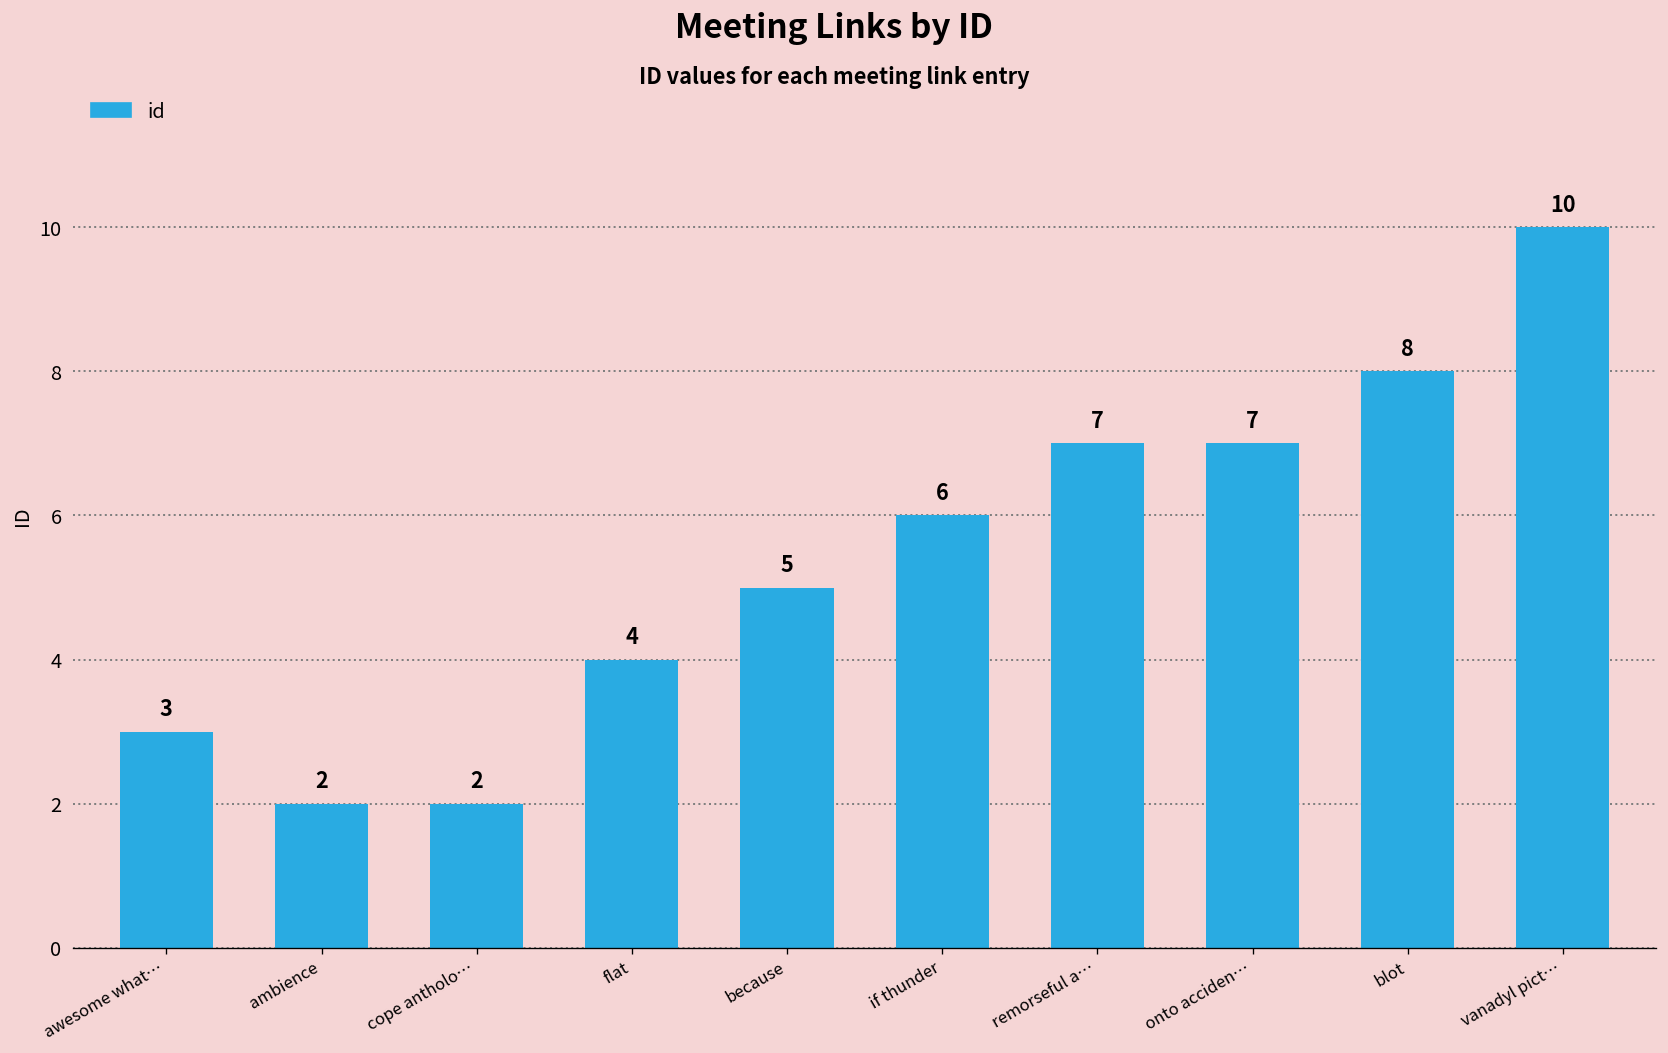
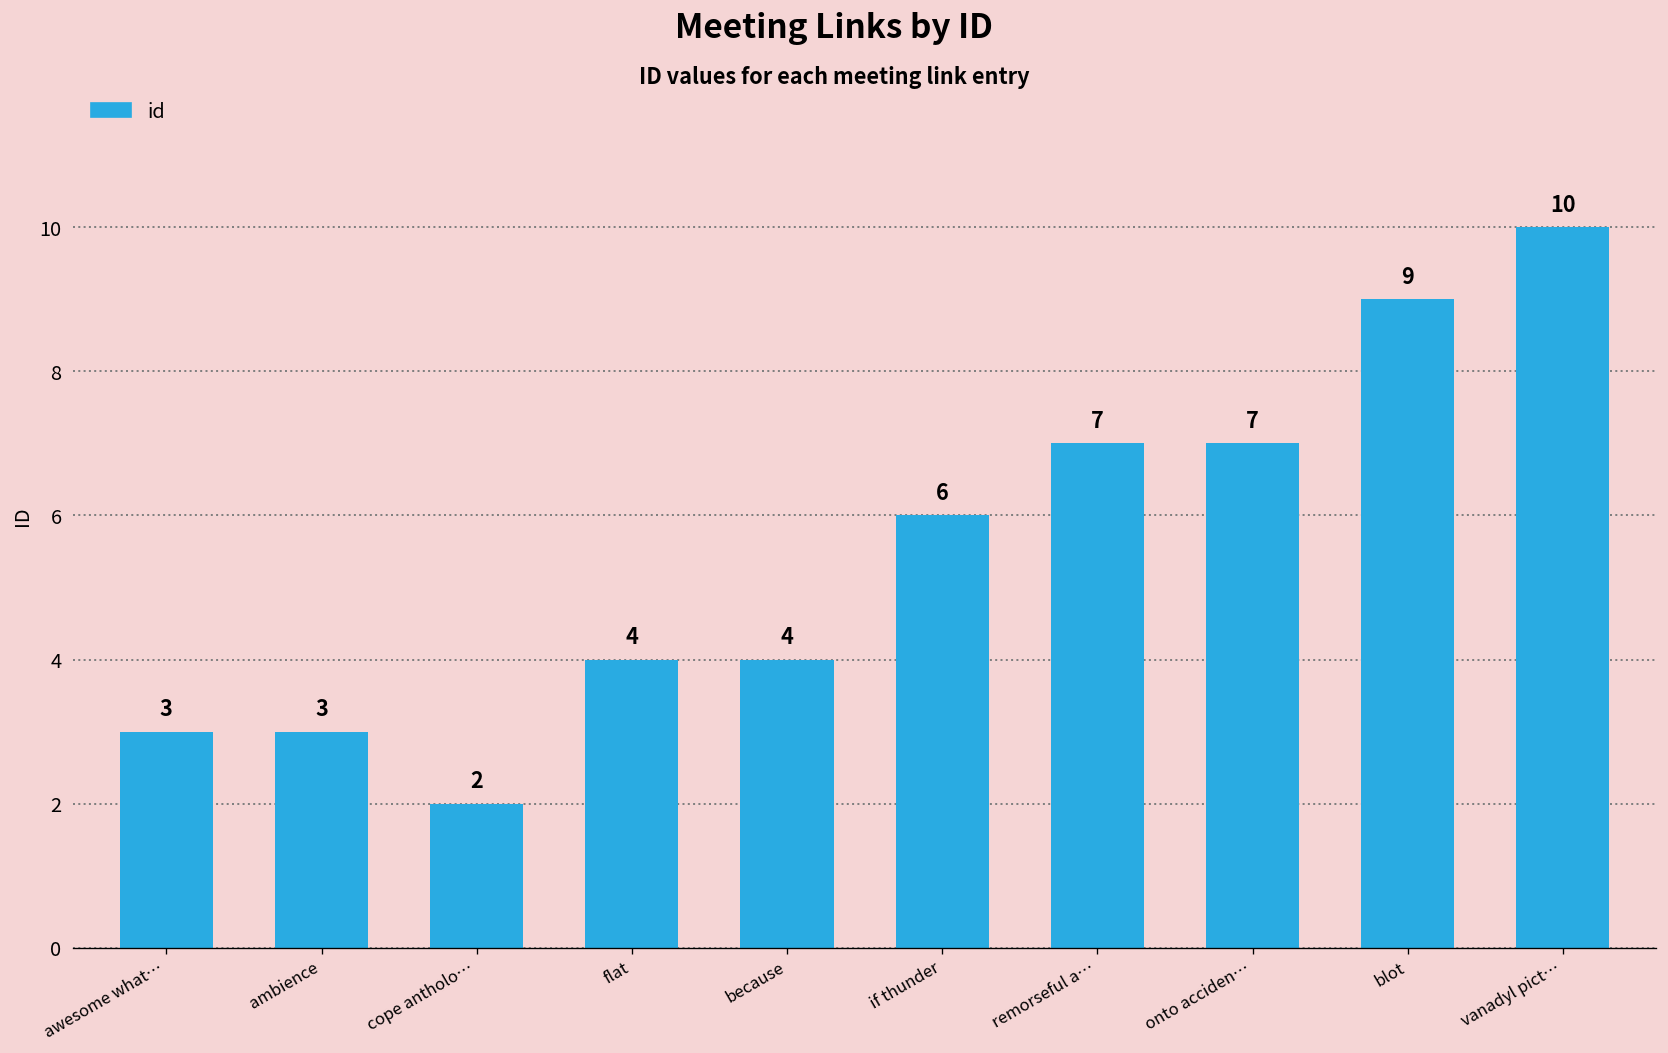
  {
    "awesome what…": 3,
-   "ambience": 2,
+   "ambience": 3,
    "cope antholo…": 2,
    "flat": 4,
-   "because": 5,
+   "because": 4,
    "if thunder": 6,
    "remorseful a…": 7,
    "onto acciden…": 7,
-   "blot": 8,
+   "blot": 9,
    "vanadyl pict…": 10
  }
